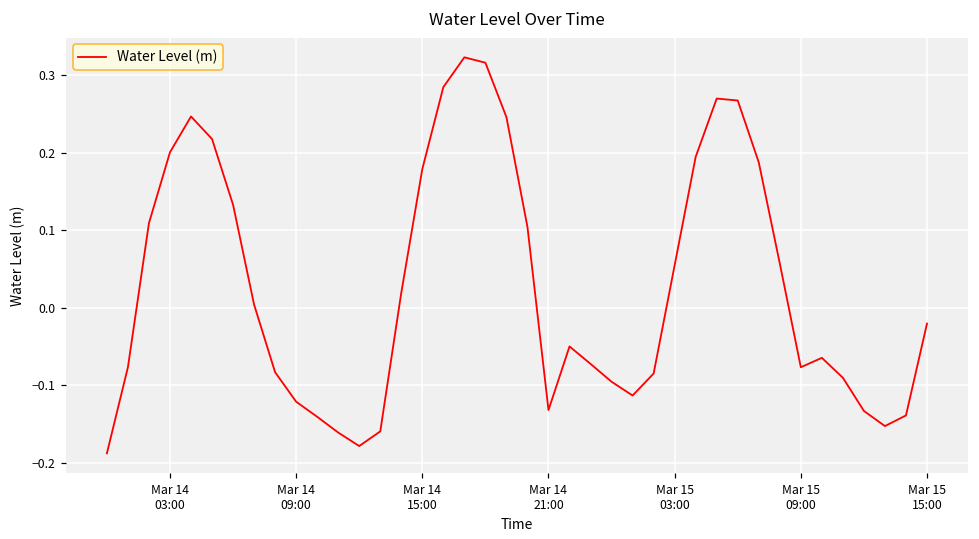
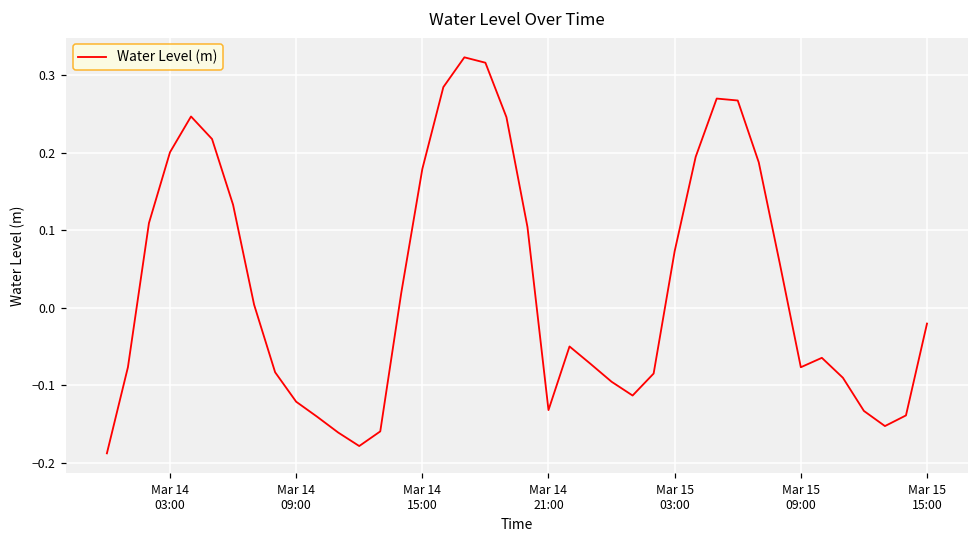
  {
    "Mar 14 03:00": 0.20,
    "Mar 14 09:00": -0.12,
    "Mar 14 15:00": 0.18,
    "Mar 14 21:00": -0.13,
-   "Mar 15 03:00": 0.05,
+   "Mar 15 03:00": 0.07,
    "Mar 15 09:00": -0.08,
    "Mar 15 15:00": -0.02
  }
